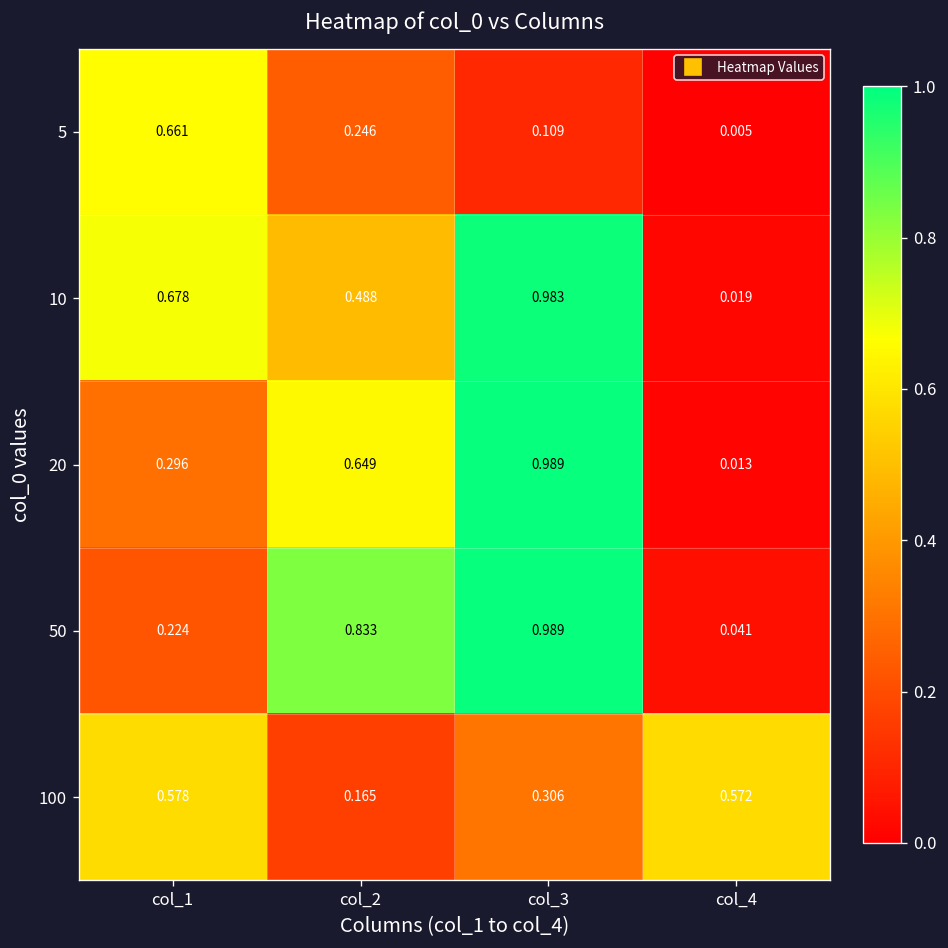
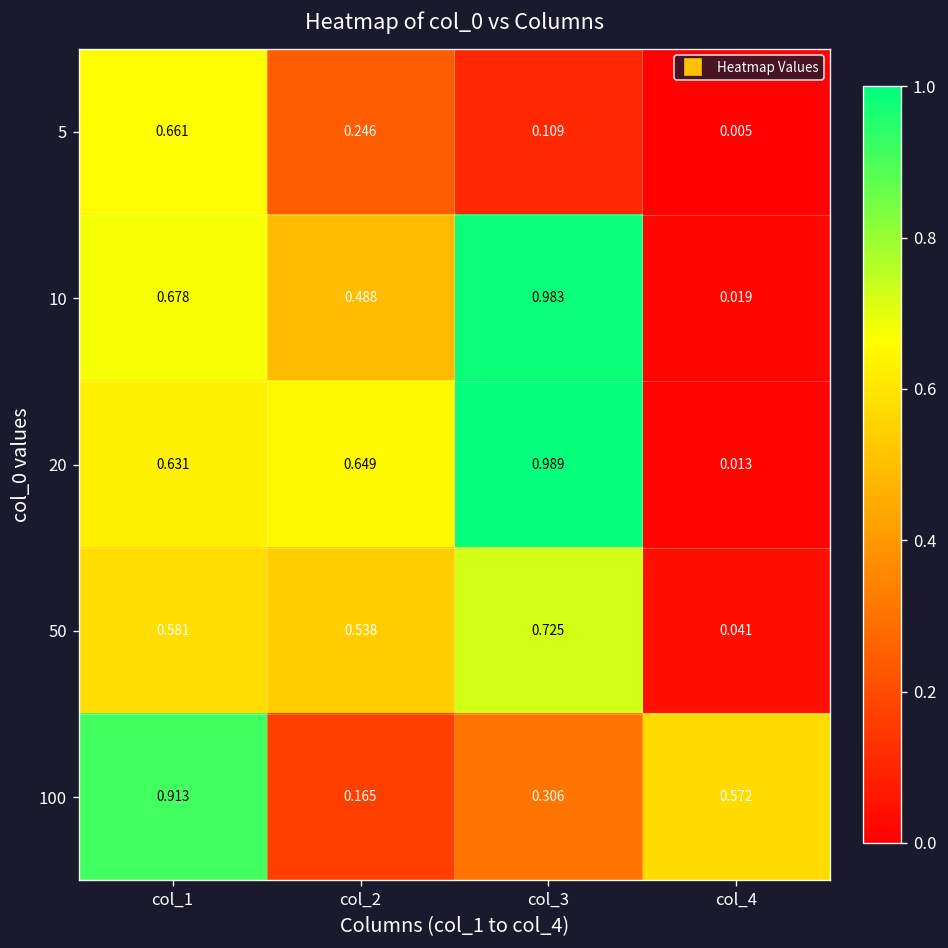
  {
    "5": {
      "col_1": 0.661,
      "col_2": 0.246,
      "col_3": 0.109,
      "col_4": 0.005
    },
    "10": {
      "col_1": 0.678,
      "col_2": 0.488,
      "col_3": 0.983,
      "col_4": 0.019
    },
    "20": {
-     "col_1": 0.296,
+     "col_1": 0.631,
      "col_2": 0.649,
      "col_3": 0.989,
      "col_4": 0.013
    },
    "50": {
-     "col_1": 0.224,
-     "col_2": 0.833,
-     "col_3": 0.989,
+     "col_1": 0.581,
+     "col_2": 0.538,
+     "col_3": 0.725,
      "col_4": 0.041
    },
    "100": {
-     "col_1": 0.578,
+     "col_1": 0.913,
      "col_2": 0.165,
      "col_3": 0.306,
      "col_4": 0.572
    }
  }
